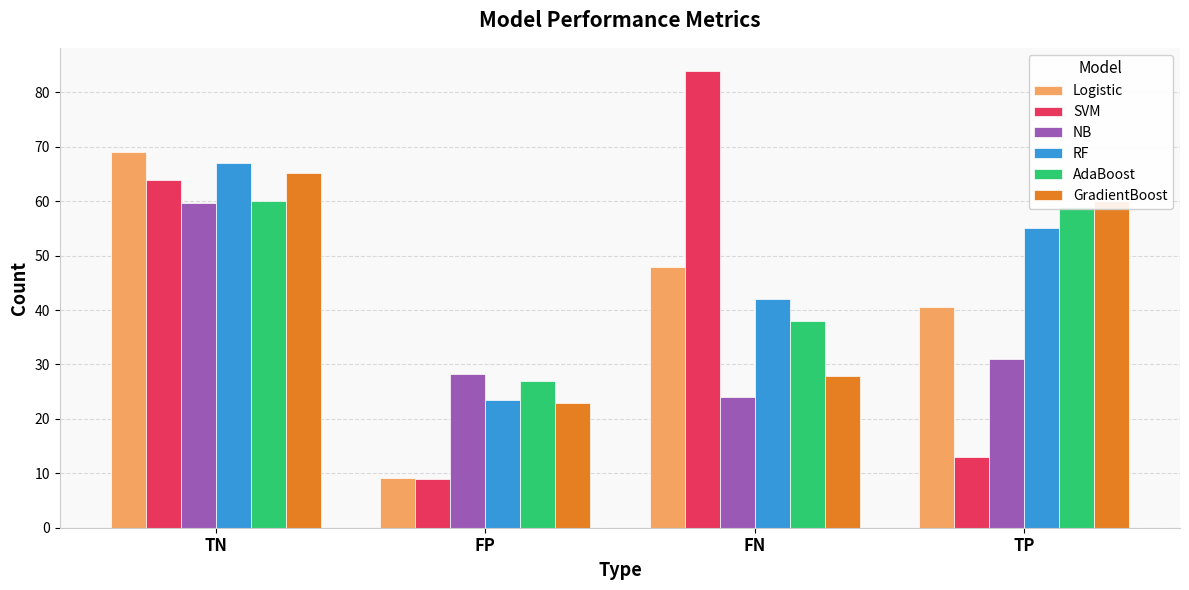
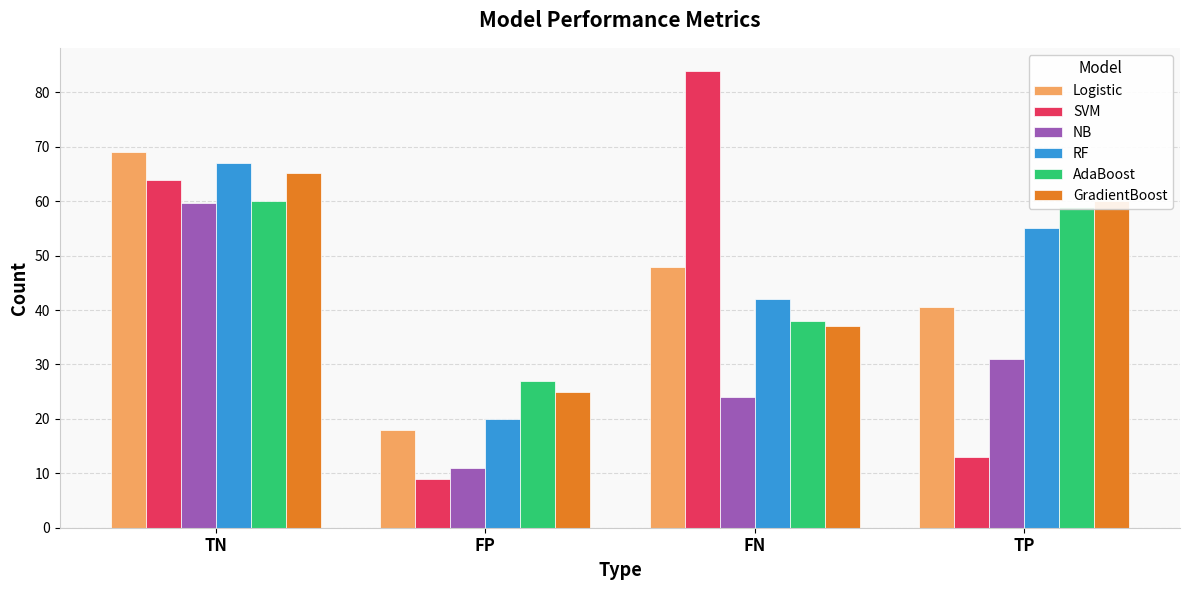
  {
    "Logistic": {
      "TN": 69,
-     "FP": 9,
+     "FP": 18,
      "FN": 48,
      "TP": 41
    },
    "SVM": {
      "TN": 64,
      "FP": 9,
      "FN": 84,
      "TP": 13
    },
    "NB": {
      "TN": 60,
-     "FP": 28,
+     "FP": 11,
      "FN": 24,
      "TP": 31
    },
    "RF": {
      "TN": 67,
-     "FP": 23,
+     "FP": 20,
      "FN": 42,
      "TP": 55
    },
    "AdaBoost": {
      "TN": 60,
      "FP": 27,
      "FN": 38
    },
    "GradientBoost": {
      "TN": 65,
-     "FP": 23,
-     "FN": 28
+     "FP": 25,
+     "FN": 37
    }
  }
